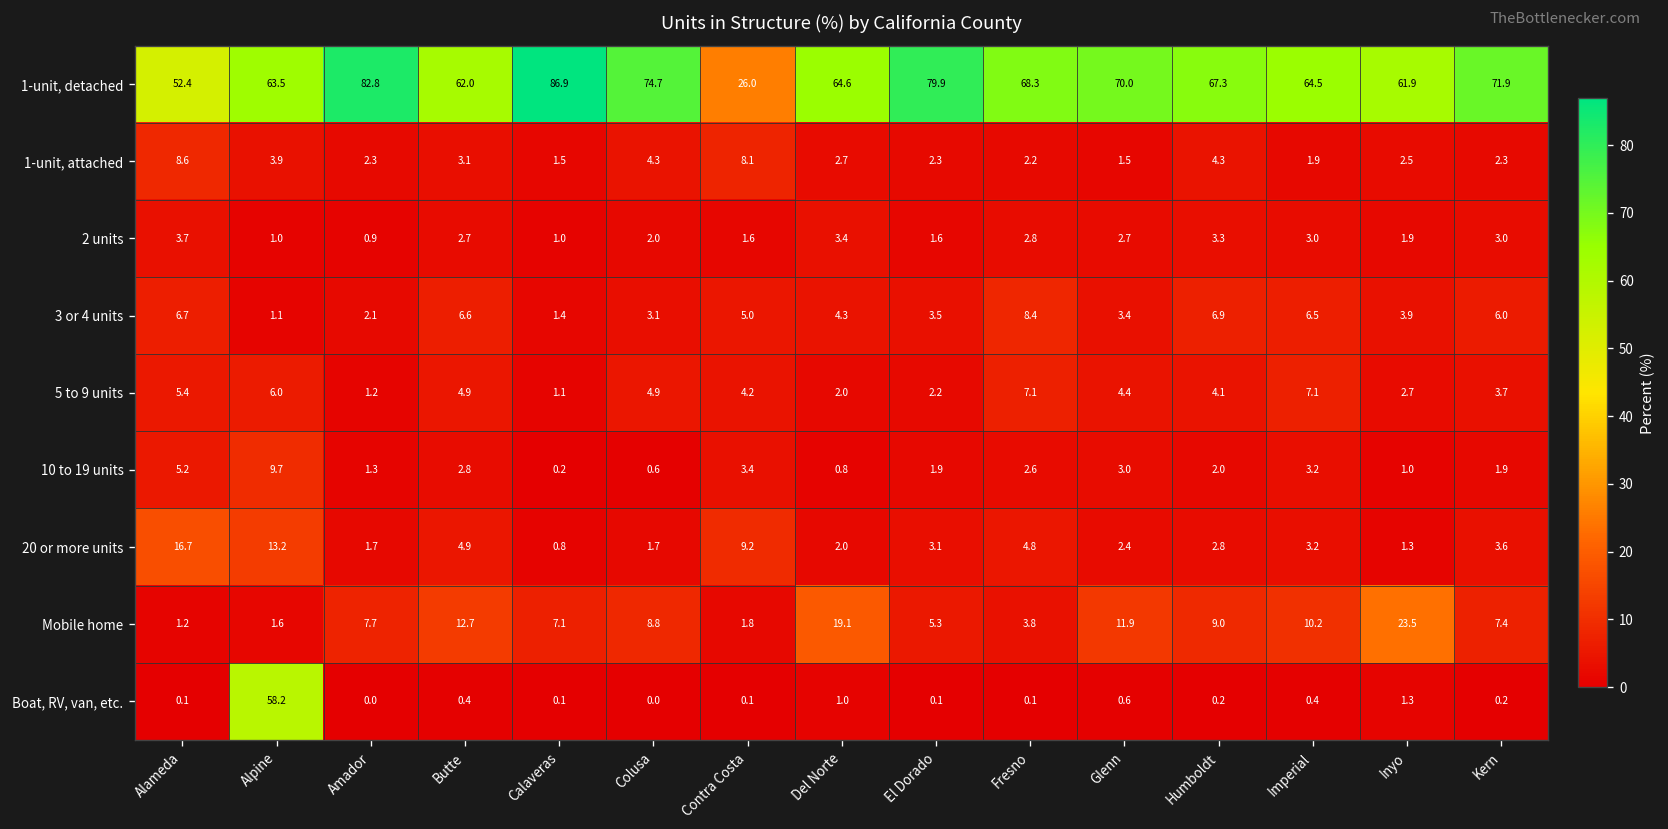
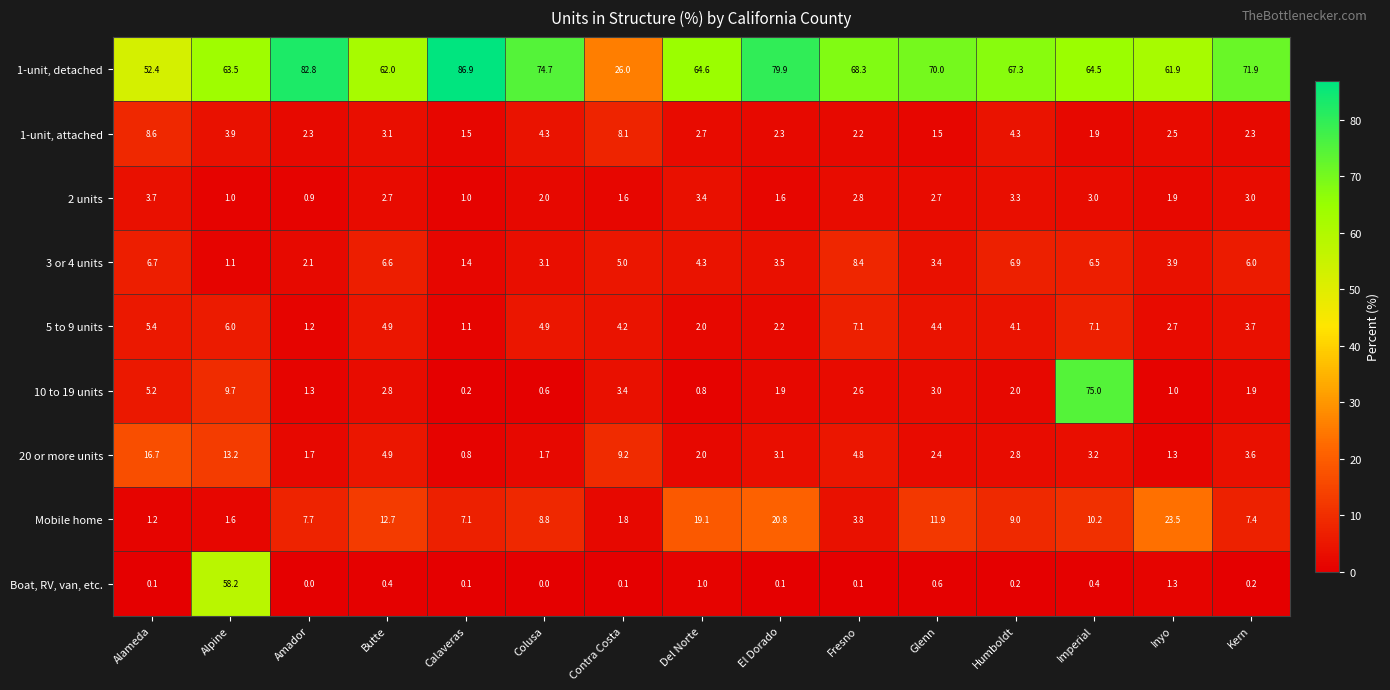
  {
    "1-unit, detached": {
      "Alameda": 52.4,
      "Alpine": 63.5,
      "Amador": 82.8,
      "Butte": 62.0,
      "Calaveras": 86.9,
      "Colusa": 74.7,
      "Contra Costa": 26.0,
      "Del Norte": 64.6,
      "El Dorado": 79.9,
      "Fresno": 68.3,
      "Glenn": 70.0,
      "Humboldt": 67.3,
      "Imperial": 64.5,
      "Inyo": 61.9,
      "Kern": 71.9
    },
    "1-unit, attached": {
      "Alameda": 8.6,
      "Alpine": 3.9,
      "Amador": 2.3,
      "Butte": 3.1,
      "Calaveras": 1.5,
      "Colusa": 4.3,
      "Contra Costa": 8.1,
      "Del Norte": 2.7,
      "El Dorado": 2.3,
      "Fresno": 2.2,
      "Glenn": 1.5,
      "Humboldt": 4.3,
      "Imperial": 1.9,
      "Inyo": 2.5,
      "Kern": 2.3
    },
    "2 units": {
      "Alameda": 3.7,
      "Alpine": 1.0,
      "Amador": 0.9,
      "Butte": 2.7,
      "Calaveras": 1.0,
      "Colusa": 2.0,
      "Contra Costa": 1.6,
      "Del Norte": 3.4,
      "El Dorado": 1.6,
      "Fresno": 2.8,
      "Glenn": 2.7,
      "Humboldt": 3.3,
      "Imperial": 3.0,
      "Inyo": 1.9,
      "Kern": 3.0
    },
    "3 or 4 units": {
      "Alameda": 6.7,
      "Alpine": 1.1,
      "Amador": 2.1,
      "Butte": 6.6,
      "Calaveras": 1.4,
      "Colusa": 3.1,
      "Contra Costa": 5.0,
      "Del Norte": 4.3,
      "El Dorado": 3.5,
      "Fresno": 8.4,
      "Glenn": 3.4,
      "Humboldt": 6.9,
      "Imperial": 6.5,
      "Inyo": 3.9,
      "Kern": 6.0
    },
    "5 to 9 units": {
      "Alameda": 5.4,
      "Alpine": 6.0,
      "Amador": 1.2,
      "Butte": 4.9,
      "Calaveras": 1.1,
      "Colusa": 4.9,
      "Contra Costa": 4.2,
      "Del Norte": 2.0,
      "El Dorado": 2.2,
      "Fresno": 7.1,
      "Glenn": 4.4,
      "Humboldt": 4.1,
      "Imperial": 7.1,
      "Inyo": 2.7,
      "Kern": 3.7
    },
    "10 to 19 units": {
      "Alameda": 5.2,
      "Alpine": 9.7,
      "Amador": 1.3,
      "Butte": 2.8,
      "Calaveras": 0.2,
      "Colusa": 0.6,
      "Contra Costa": 3.4,
      "Del Norte": 0.8,
      "El Dorado": 1.9,
      "Fresno": 2.6,
      "Glenn": 3.0,
      "Humboldt": 2.0,
-     "Imperial": 3.2,
+     "Imperial": 75.0,
      "Inyo": 1.0,
      "Kern": 1.9
    },
    "20 or more units": {
      "Alameda": 16.7,
      "Alpine": 13.2,
      "Amador": 1.7,
      "Butte": 4.9,
      "Calaveras": 0.8,
      "Colusa": 1.7,
      "Contra Costa": 9.2,
      "Del Norte": 2.0,
      "El Dorado": 3.1,
      "Fresno": 4.8,
      "Glenn": 2.4,
      "Humboldt": 2.8,
      "Imperial": 3.2,
      "Inyo": 1.3,
      "Kern": 3.6
    },
    "Mobile home": {
      "Alameda": 1.2,
      "Alpine": 1.6,
      "Amador": 7.7,
      "Butte": 12.7,
      "Calaveras": 7.1,
      "Colusa": 8.8,
      "Contra Costa": 1.8,
      "Del Norte": 19.1,
-     "El Dorado": 5.3,
+     "El Dorado": 20.8,
      "Fresno": 3.8,
      "Glenn": 11.9,
      "Humboldt": 9.0,
      "Imperial": 10.2,
      "Inyo": 23.5,
      "Kern": 7.4
    },
    "Boat, RV, van, etc.": {
      "Alameda": 0.1,
      "Alpine": 58.2,
      "Amador": 0.0,
      "Butte": 0.4,
      "Calaveras": 0.1,
      "Colusa": 0.0,
      "Contra Costa": 0.1,
      "Del Norte": 1.0,
      "El Dorado": 0.1,
      "Fresno": 0.1,
      "Glenn": 0.6,
      "Humboldt": 0.2,
      "Imperial": 0.4,
      "Inyo": 1.3,
      "Kern": 0.2
    }
  }
